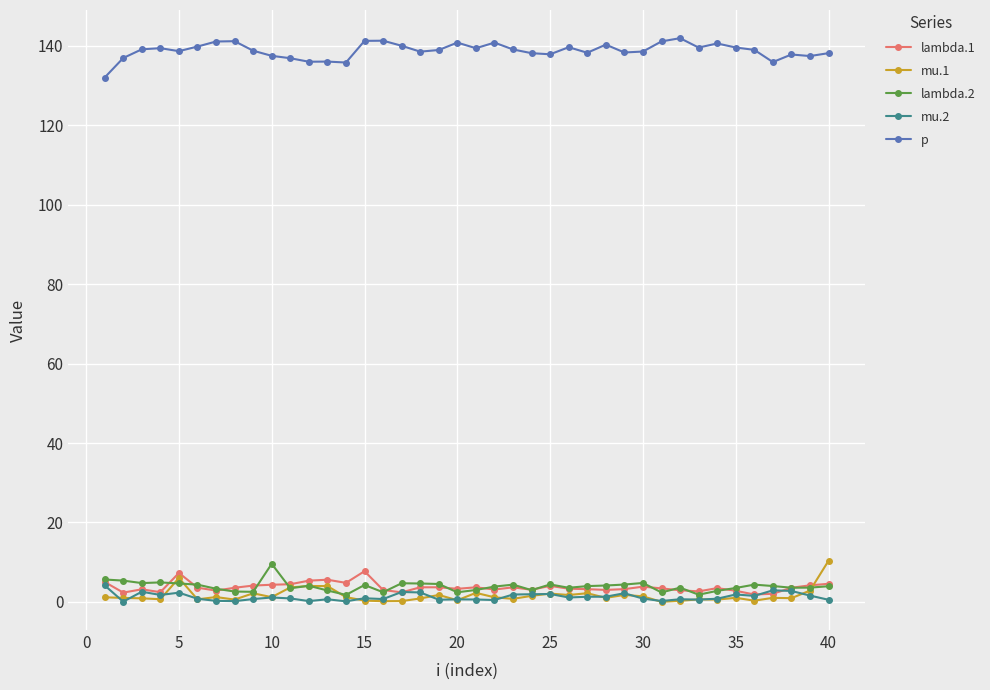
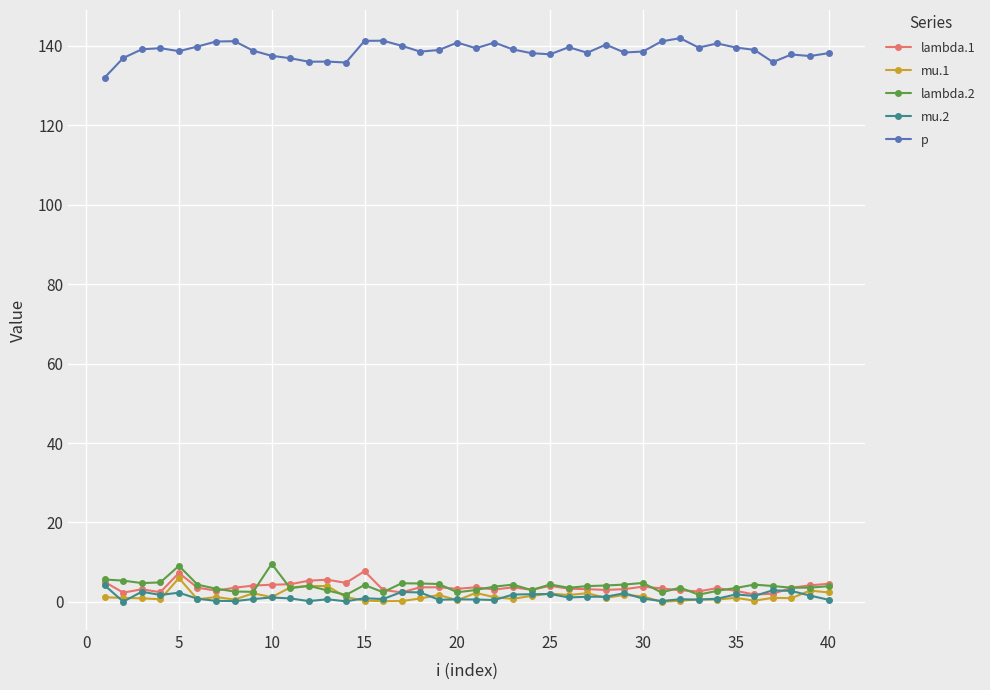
  {
    "lambda.1": {
      "5": 7,
      "10": 4,
      "15": 8,
      "20": 3,
      "30": 4,
      "35": 3
    },
    "mu.1": {
      "5": 6,
      "35": 1,
-     "40": 10
+     "40": 2
    },
    "lambda.2": {
-     "5": 5,
+     "5": 9,
      "10": 10,
      "15": 4,
      "20": 2,
      "30": 5,
      "35": 4
    }
  }
